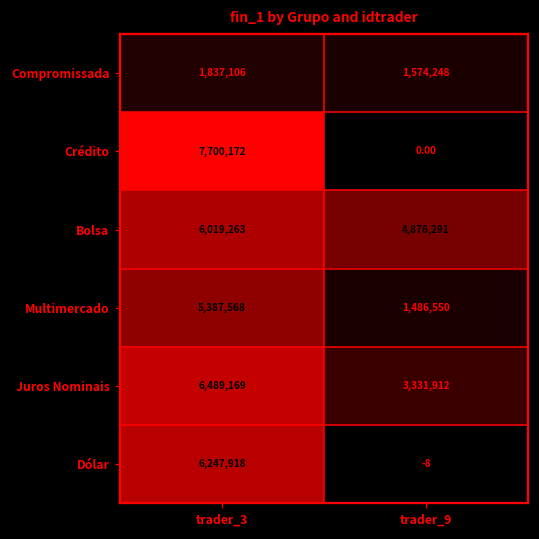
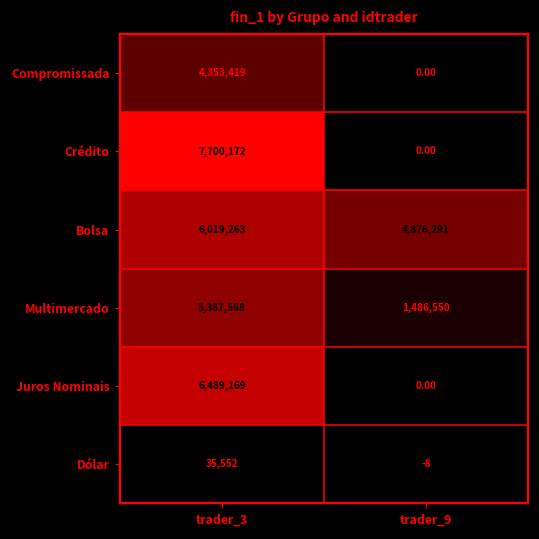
  {
    "Compromissada": {
-     "trader_3": "1,837,106",
-     "trader_9": "1,574,248"
+     "trader_3": "4,353,419",
+     "trader_9": "0.00"
    },
    "Crédito": {
      "trader_3": "7,700,172",
      "trader_9": "0.00"
    },
    "Bolsa": {
      "trader_3": "6,019,263",
      "trader_9": "4,876,291"
    },
    "Multimercado": {
      "trader_3": "5,387,568",
      "trader_9": "1,486,550"
    },
    "Juros Nominais": {
      "trader_3": "6,489,169",
-     "trader_9": "3,331,912"
+     "trader_9": "0.00"
    },
    "Dólar": {
-     "trader_3": "6,247,918",
+     "trader_3": "35,552",
      "trader_9": "-8"
    }
  }
